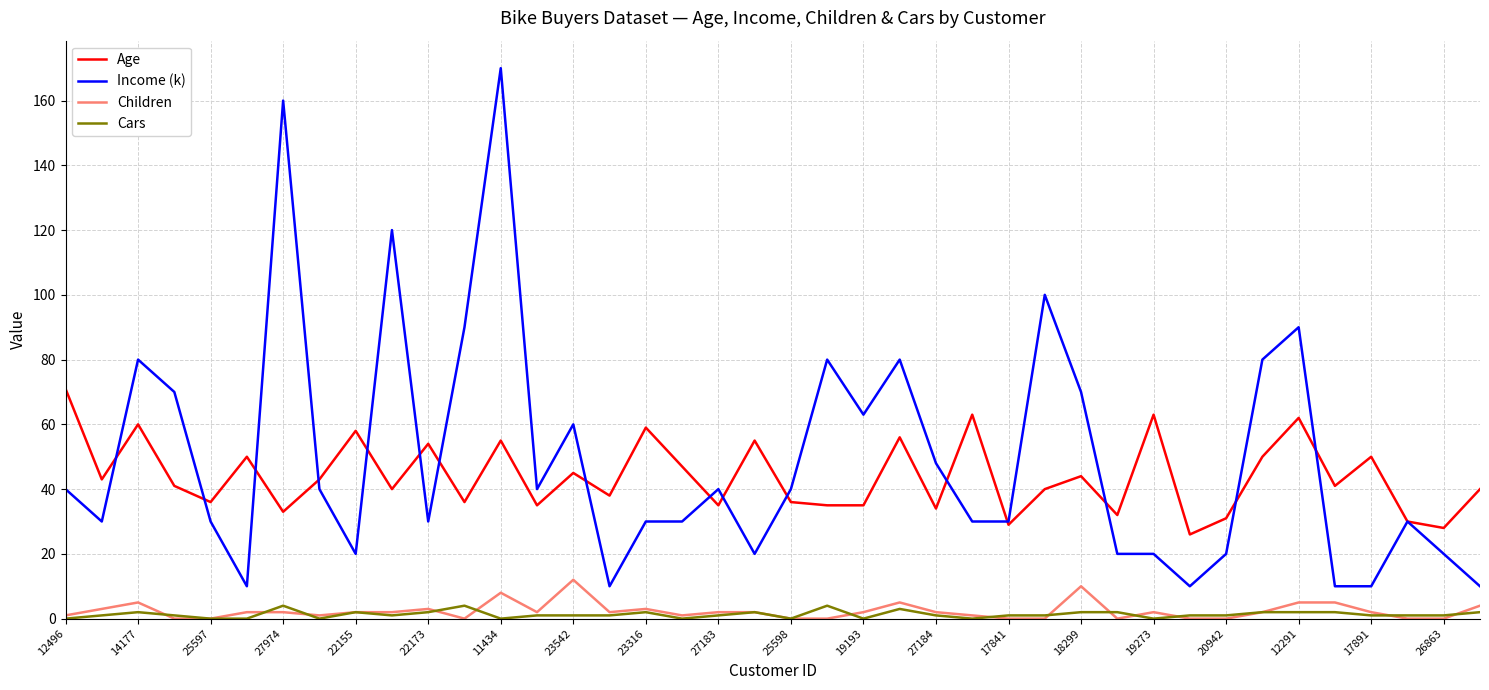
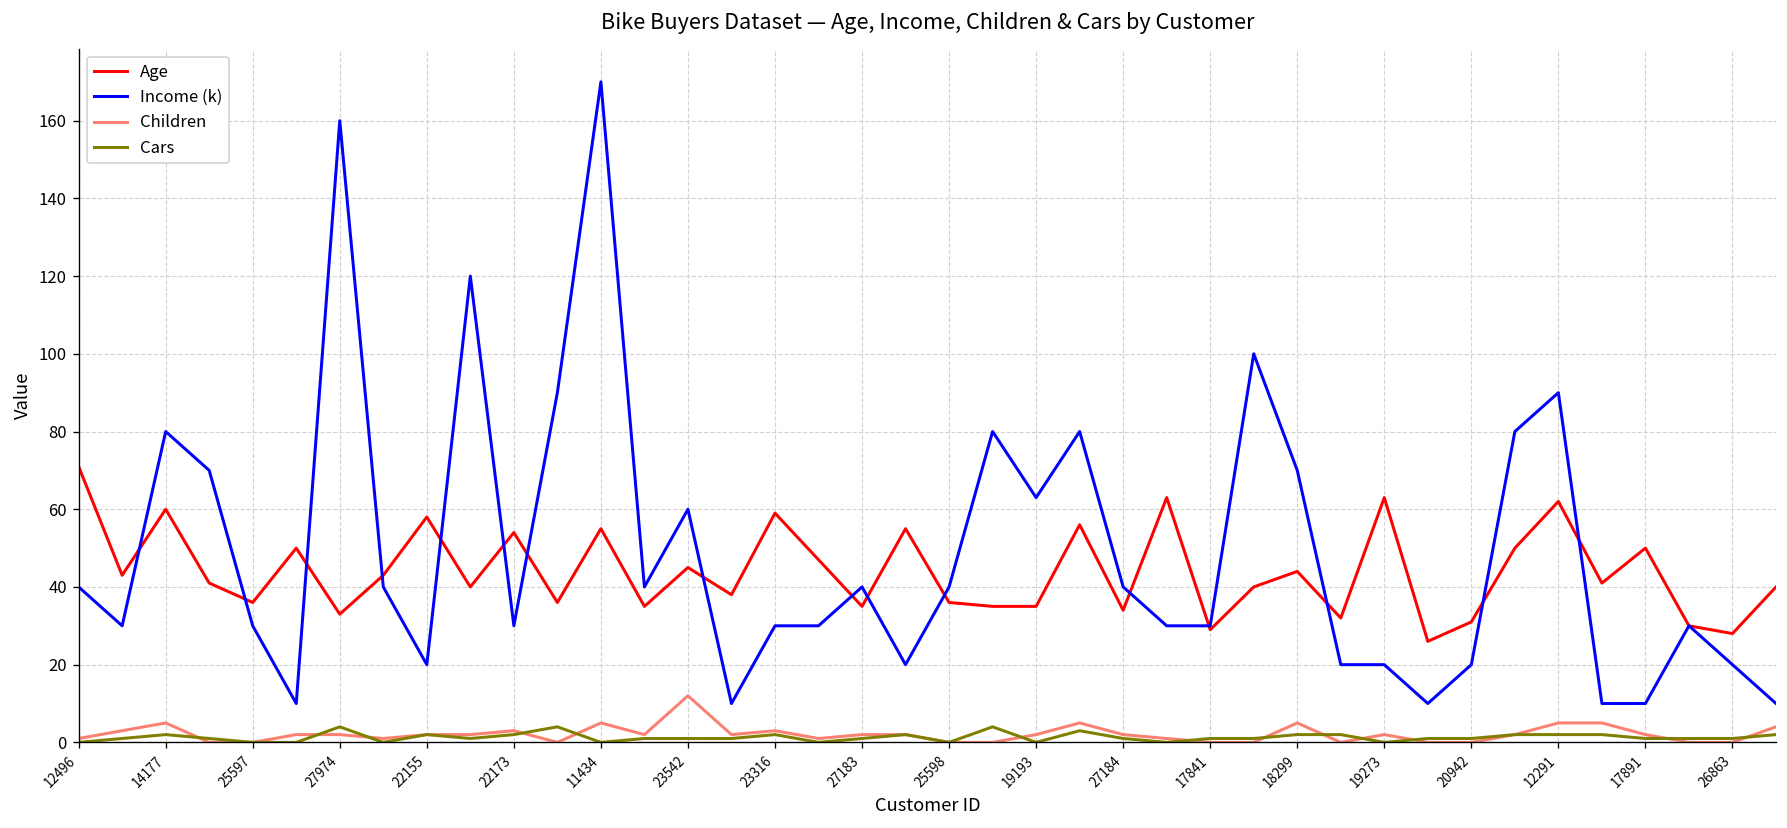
  {
    "Age": {
      "12496": 71,
      "14177": 60,
      "25597": 36,
      "27974": 33,
      "22155": 58,
      "22173": 54,
      "11434": 55,
      "23542": 45,
      "23316": 59,
      "27183": 35,
      "25598": 36,
      "19193": 35,
      "27184": 34,
      "17841": 29,
      "18299": 44,
      "19273": 63,
      "20942": 31,
      "12291": 62,
      "17891": 50,
      "26863": 28
    },
    "Income (k)": {
      "12496": 40,
      "14177": 80,
      "25597": 30,
      "27974": 160,
      "22155": 20,
      "22173": 30,
      "11434": 170,
      "23542": 60,
      "23316": 30,
      "27183": 40,
      "25598": 40,
      "19193": 63,
-     "27184": 48,
+     "27184": 40,
      "17841": 30,
      "18299": 70,
      "19273": 20,
      "20942": 20,
      "12291": 90,
      "17891": 10,
      "26863": 20
    },
    "Children": {
      "12496": 1,
      "14177": 5,
      "27974": 2,
      "22173": 3,
-     "11434": 8,
+     "11434": 5,
      "23542": 12,
      "23316": 3,
      "27183": 2,
      "19193": 2,
      "27184": 2,
      "17841": 0,
-     "18299": 10,
+     "18299": 5,
      "19273": 2,
      "20942": 0,
      "12291": 5,
      "17891": 2,
      "26863": 0
    },
    "Cars": {
      "12496": 0,
      "14177": 2,
      "27974": 4,
      "22173": 2,
      "11434": 0,
      "23542": 1,
      "23316": 2,
      "27183": 1,
      "19193": 0,
      "27184": 1,
      "17841": 1,
      "18299": 2,
      "19273": 0,
      "20942": 1,
      "12291": 2,
      "17891": 1,
      "26863": 1
    }
  }
